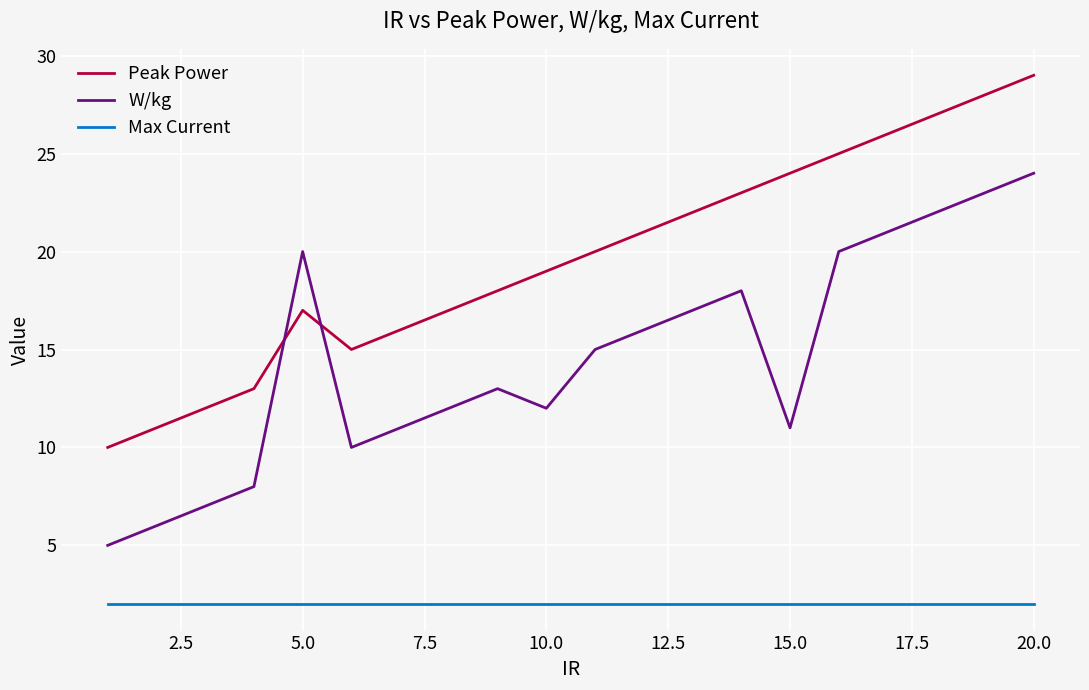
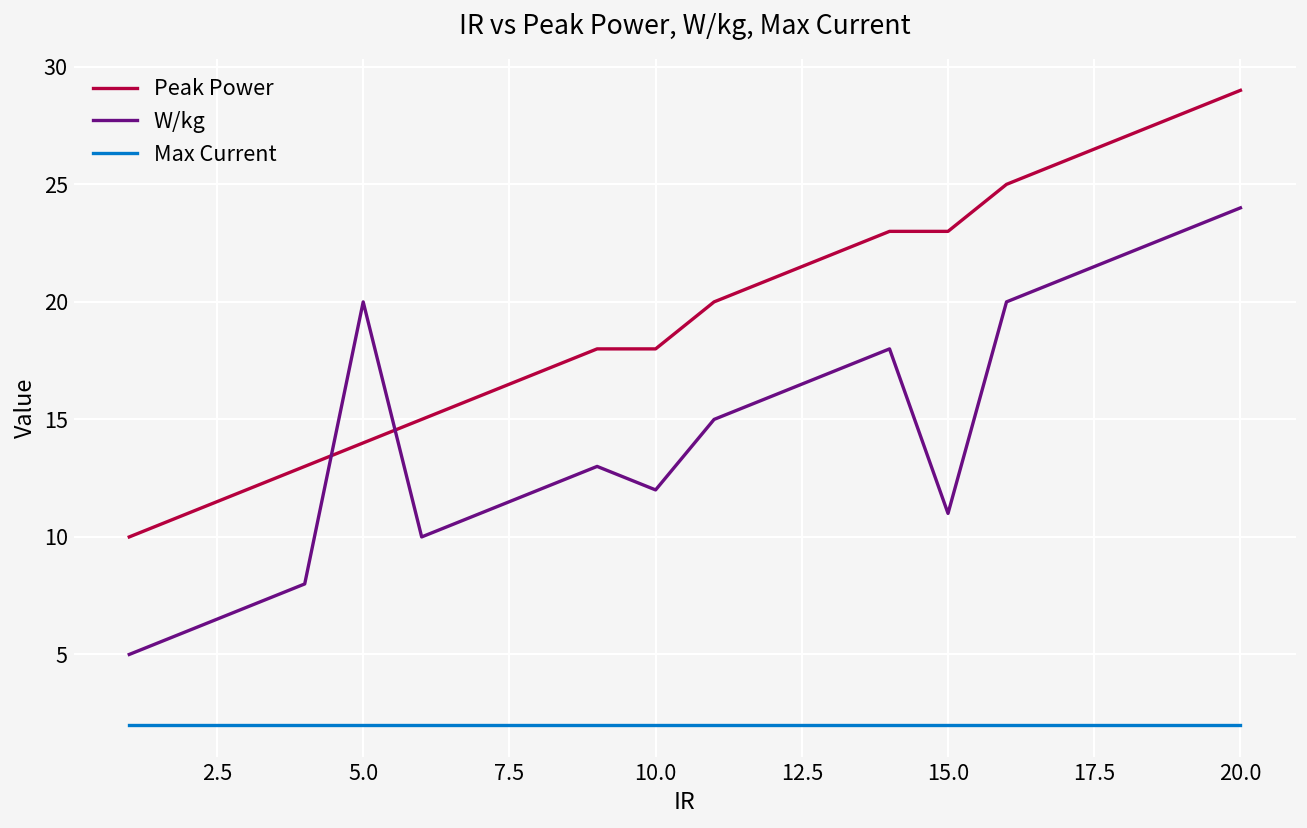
  {
    "Peak Power": {
-     "5.0": 17,
-     "10.0": 19,
-     "15.0": 24,
+     "5.0": 14,
+     "10.0": 18,
+     "15.0": 23,
      "20.0": 29
    },
    "W/kg": {
      "5.0": 20,
      "10.0": 12,
      "15.0": 11,
      "20.0": 24
    },
    "Max Current": {
      "5.0": 2,
      "10.0": 2,
      "15.0": 2,
      "20.0": 2
    }
  }
